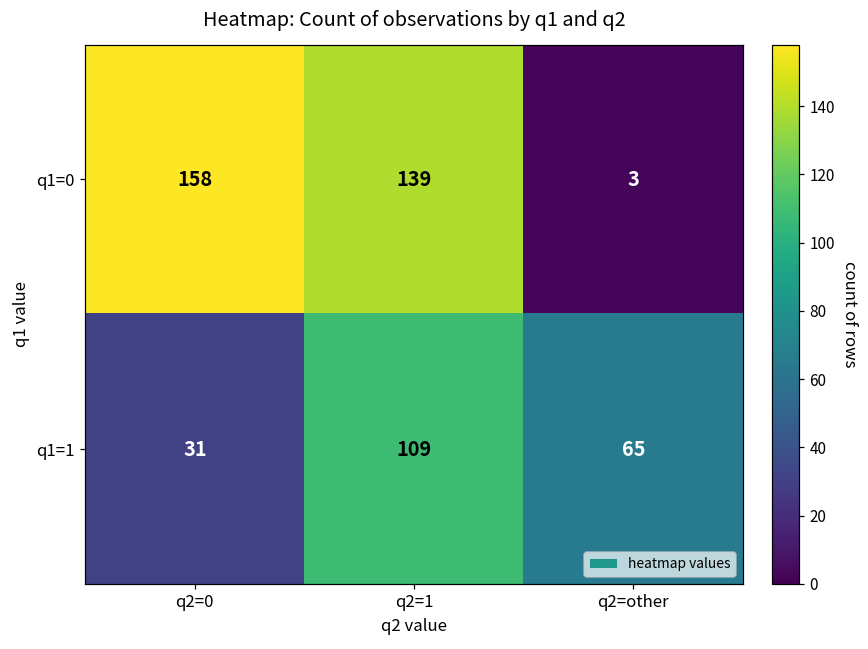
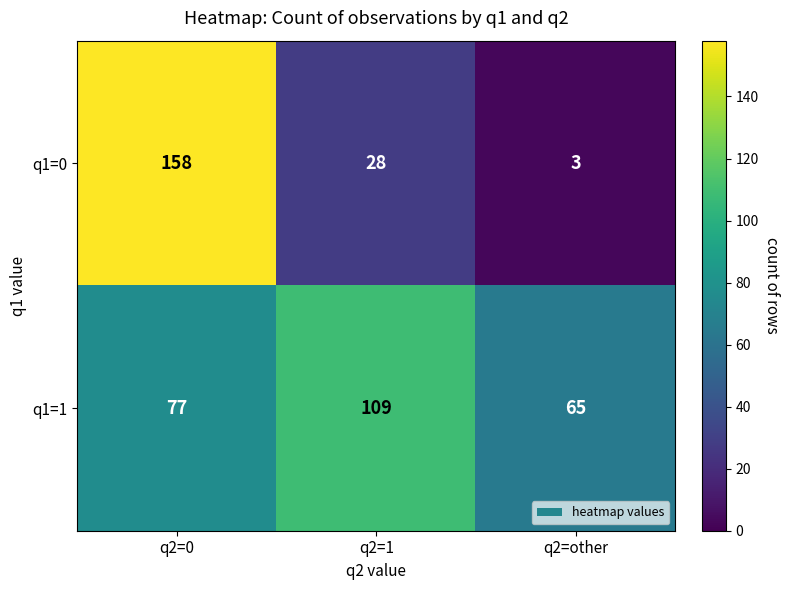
  {
    "q1=0": {
      "q2=0": 158,
-     "q2=1": 139,
+     "q2=1": 28,
      "q2=other": 3
    },
    "q1=1": {
-     "q2=0": 31,
+     "q2=0": 77,
      "q2=1": 109,
      "q2=other": 65
    }
  }
